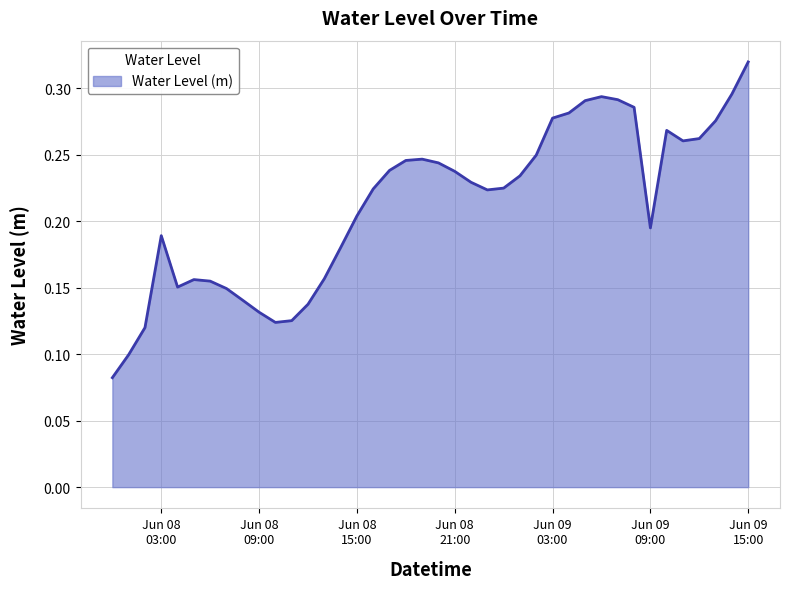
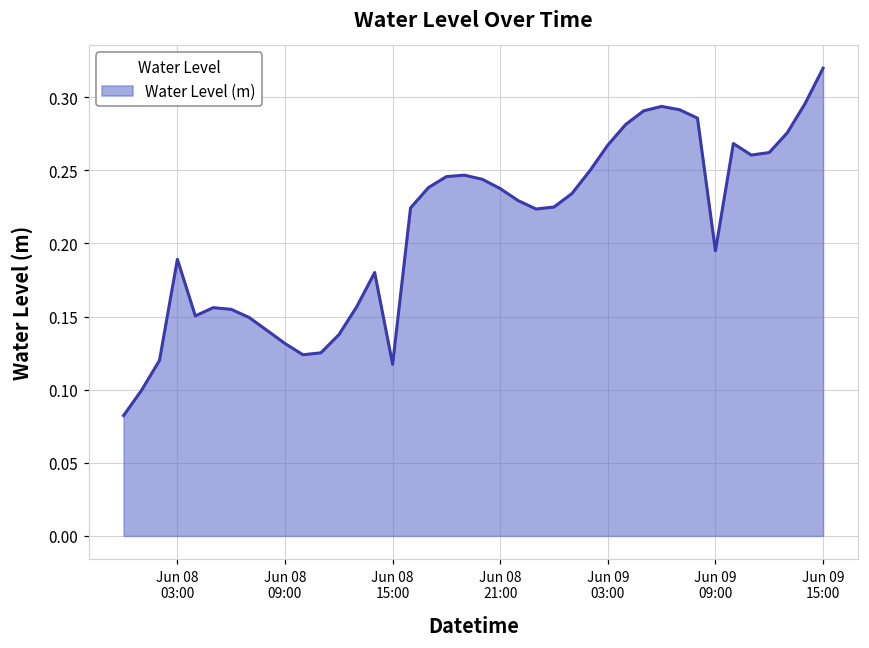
  {
    "Jun 08 03:00": 0.189,
    "Jun 08 09:00": 0.132,
-   "Jun 08 15:00": 0.204,
+   "Jun 08 15:00": 0.117,
    "Jun 08 21:00": 0.238,
-   "Jun 09 03:00": 0.278,
+   "Jun 09 03:00": 0.267,
    "Jun 09 09:00": 0.195,
    "Jun 09 15:00": 0.320
  }
